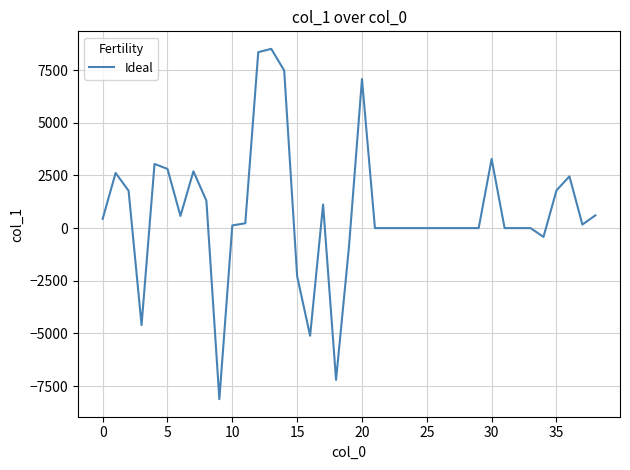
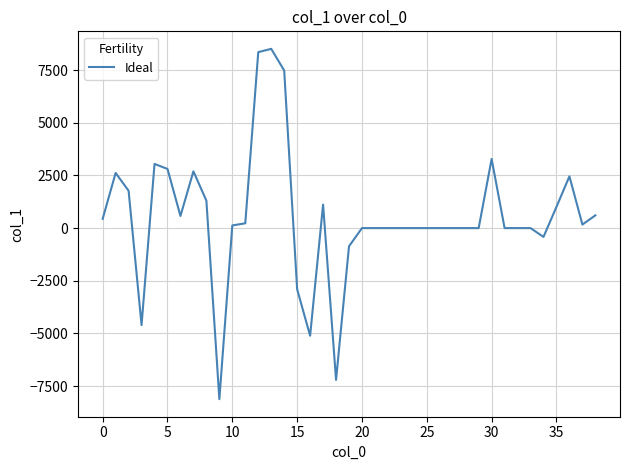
  {
    "0": 400,
    "5": 2800,
    "10": 100,
-   "15": -2300,
-   "20": 7100,
+   "15": -2900,
+   "20": 0,
    "25": 0,
    "30": 3300,
-   "35": 1800
+   "35": 1000
  }
